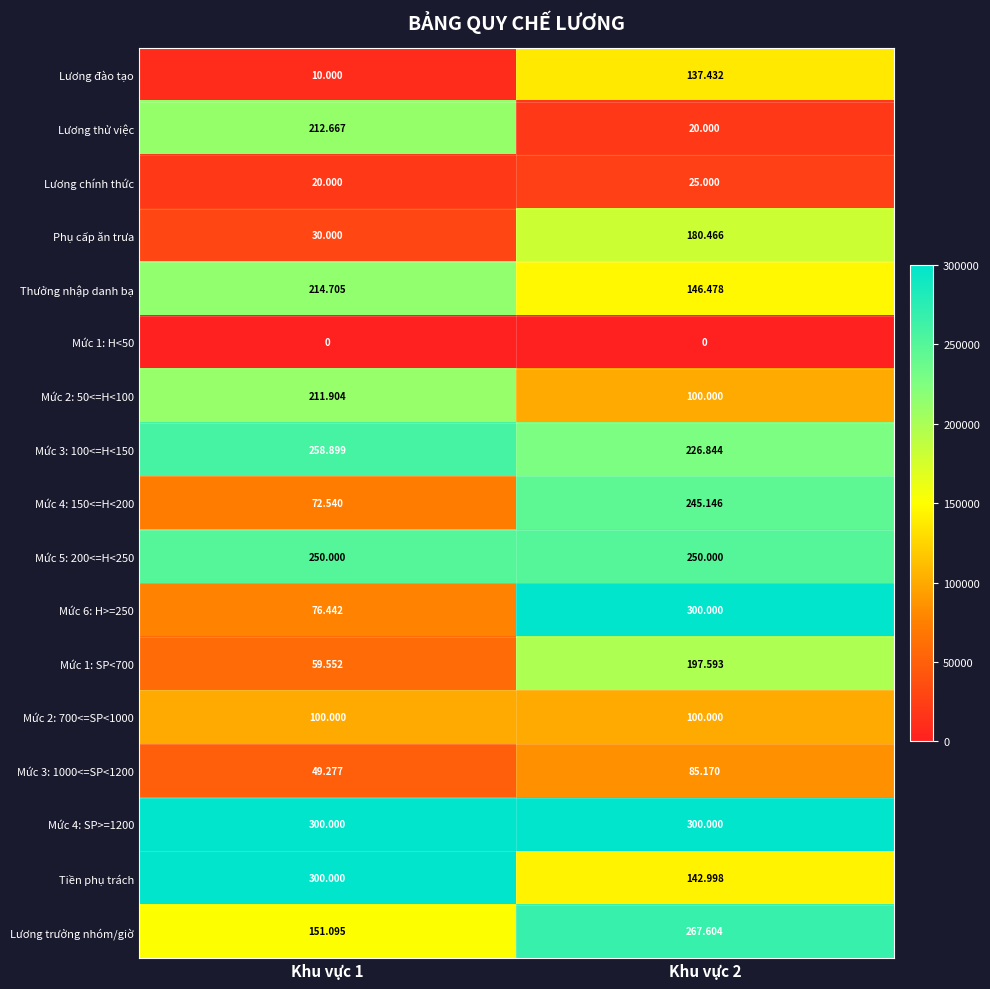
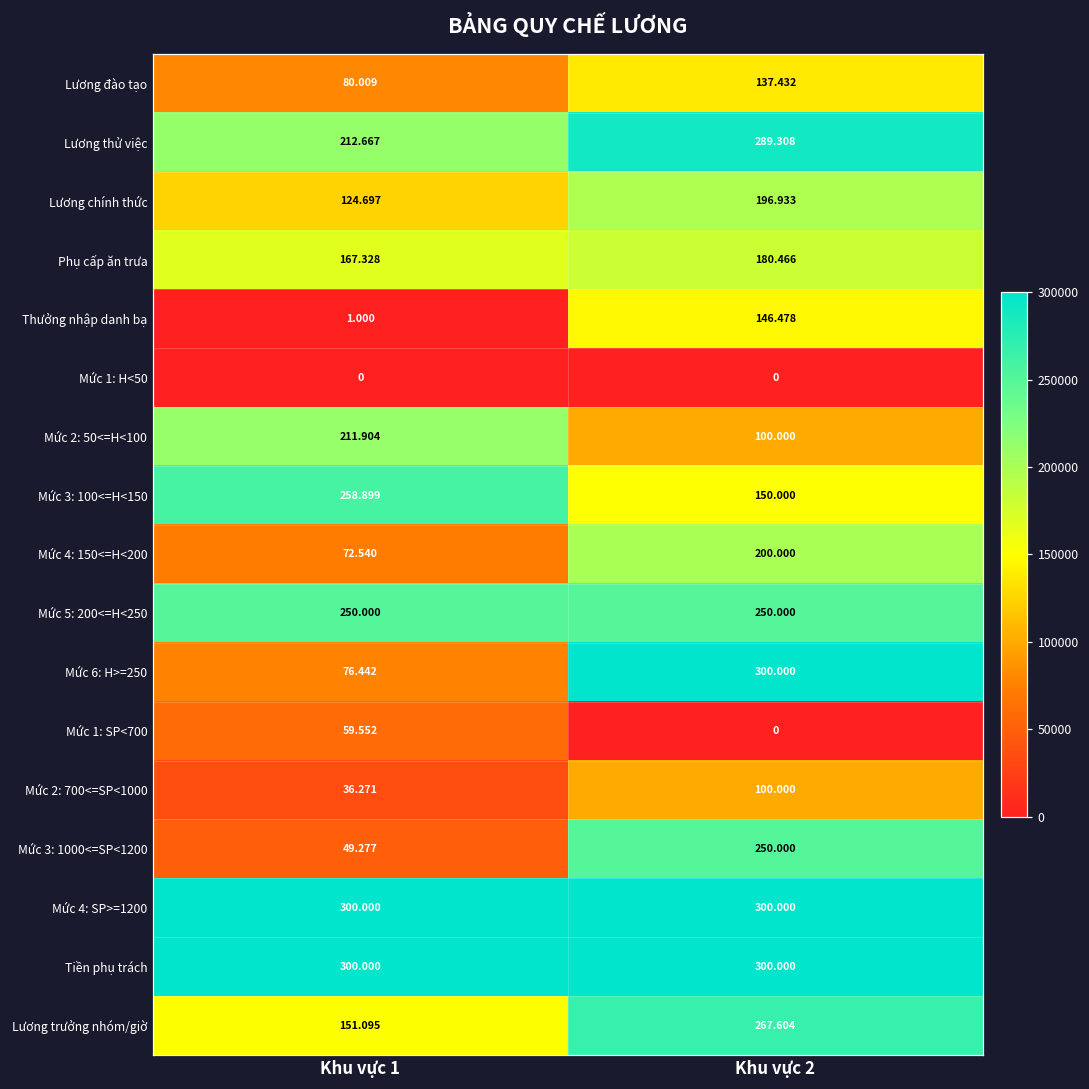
  {
    "Lương đào tạo": {
-     "Khu vực 1": 10.000,
+     "Khu vực 1": 80.009,
      "Khu vực 2": 137.432
    },
    "Lương thử việc": {
      "Khu vực 1": 212.667,
-     "Khu vực 2": 20.000
+     "Khu vực 2": 289.308
    },
    "Lương chính thức": {
-     "Khu vực 1": 20.000,
-     "Khu vực 2": 25.000
+     "Khu vực 1": 124.697,
+     "Khu vực 2": 196.933
    },
    "Phụ cấp ăn trưa": {
-     "Khu vực 1": 30.000,
+     "Khu vực 1": 167.328,
      "Khu vực 2": 180.466
    },
    "Thưởng nhập danh bạ": {
-     "Khu vực 1": 214.705,
+     "Khu vực 1": 1.000,
      "Khu vực 2": 146.478
    },
    "Mức 1: H<50": {
      "Khu vực 1": 0,
      "Khu vực 2": 0
    },
    "Mức 2: 50<=H<100": {
      "Khu vực 1": 211.904,
      "Khu vực 2": 100.000
    },
    "Mức 3: 100<=H<150": {
      "Khu vực 1": 258.899,
-     "Khu vực 2": 226.844
+     "Khu vực 2": 150.000
    },
    "Mức 4: 150<=H<200": {
      "Khu vực 1": 72.540,
-     "Khu vực 2": 245.146
+     "Khu vực 2": 200.000
    },
    "Mức 5: 200<=H<250": {
      "Khu vực 1": 250.000,
      "Khu vực 2": 250.000
    },
    "Mức 6: H>=250": {
      "Khu vực 1": 76.442,
      "Khu vực 2": 300.000
    },
    "Mức 1: SP<700": {
      "Khu vực 1": 59.552,
-     "Khu vực 2": 197.593
+     "Khu vực 2": 0
    },
    "Mức 2: 700<=SP<1000": {
-     "Khu vực 1": 100.000,
+     "Khu vực 1": 36.271,
      "Khu vực 2": 100.000
    },
    "Mức 3: 1000<=SP<1200": {
      "Khu vực 1": 49.277,
-     "Khu vực 2": 85.170
+     "Khu vực 2": 250.000
    },
    "Mức 4: SP>=1200": {
      "Khu vực 1": 300.000,
      "Khu vực 2": 300.000
    },
    "Tiền phụ trách": {
      "Khu vực 1": 300.000,
-     "Khu vực 2": 142.998
+     "Khu vực 2": 300.000
    },
    "Lương trưởng nhóm/giờ": {
      "Khu vực 1": 151.095,
      "Khu vực 2": 267.604
    }
  }
